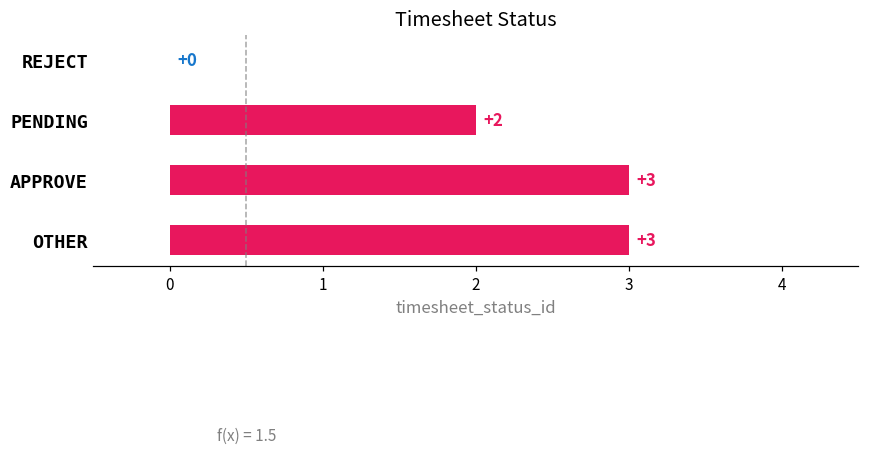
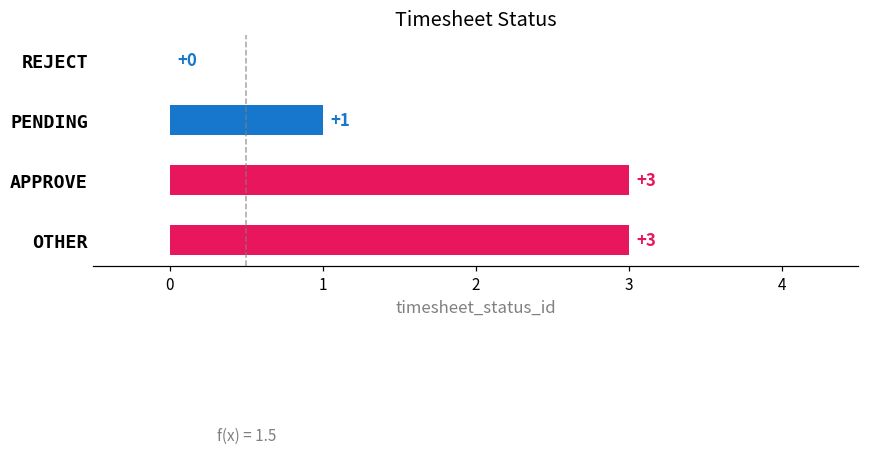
  {
    "REJECT": "+0",
-   "PENDING": "+2",
+   "PENDING": "+1",
    "APPROVE": "+3",
    "OTHER": "+3"
  }
